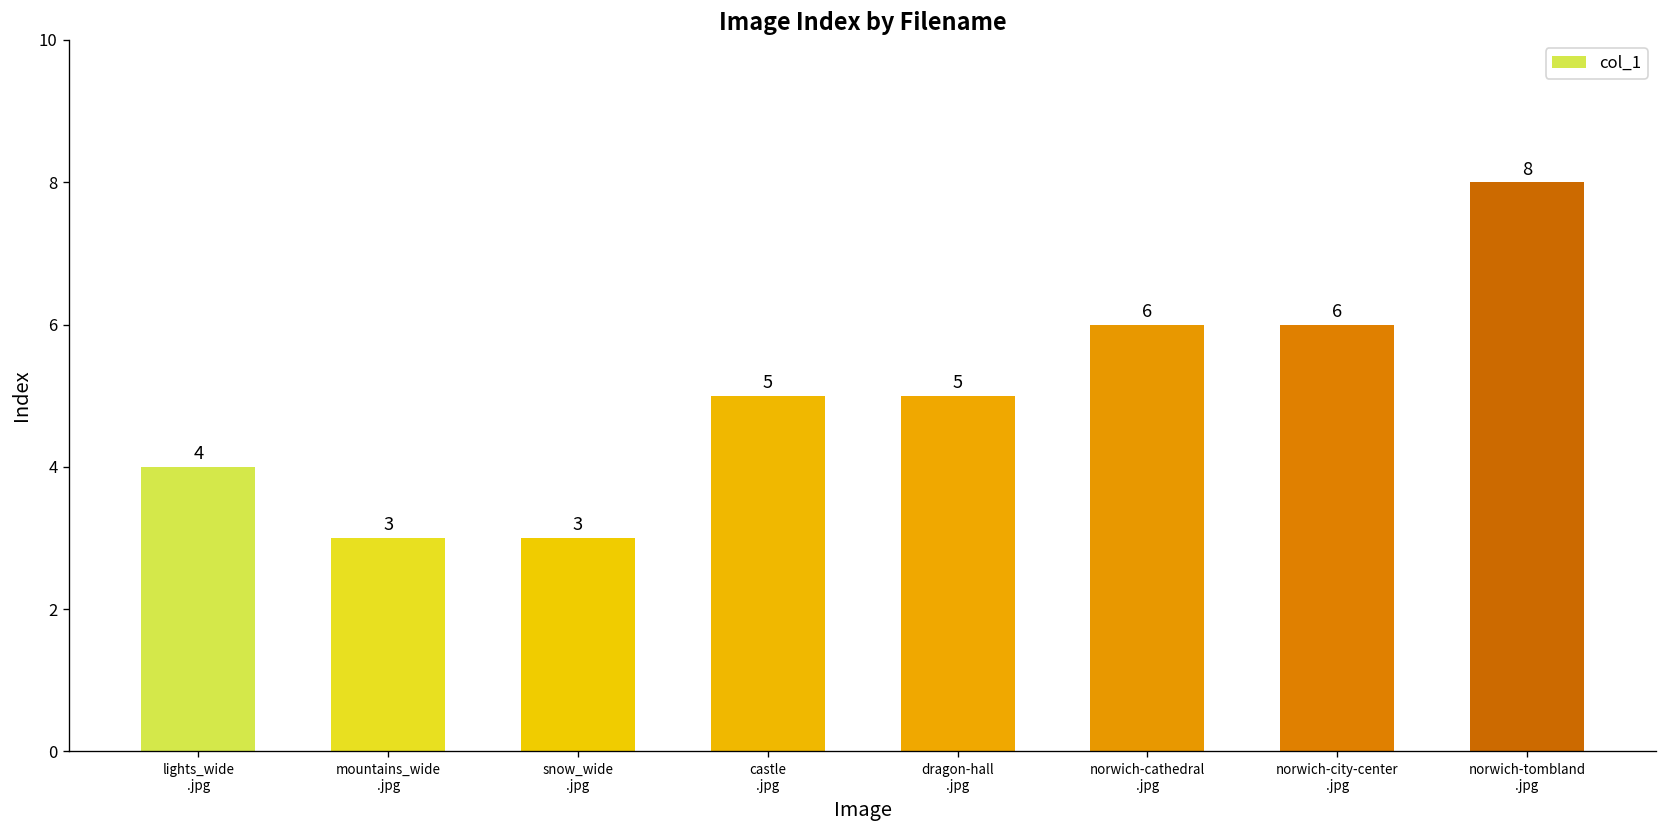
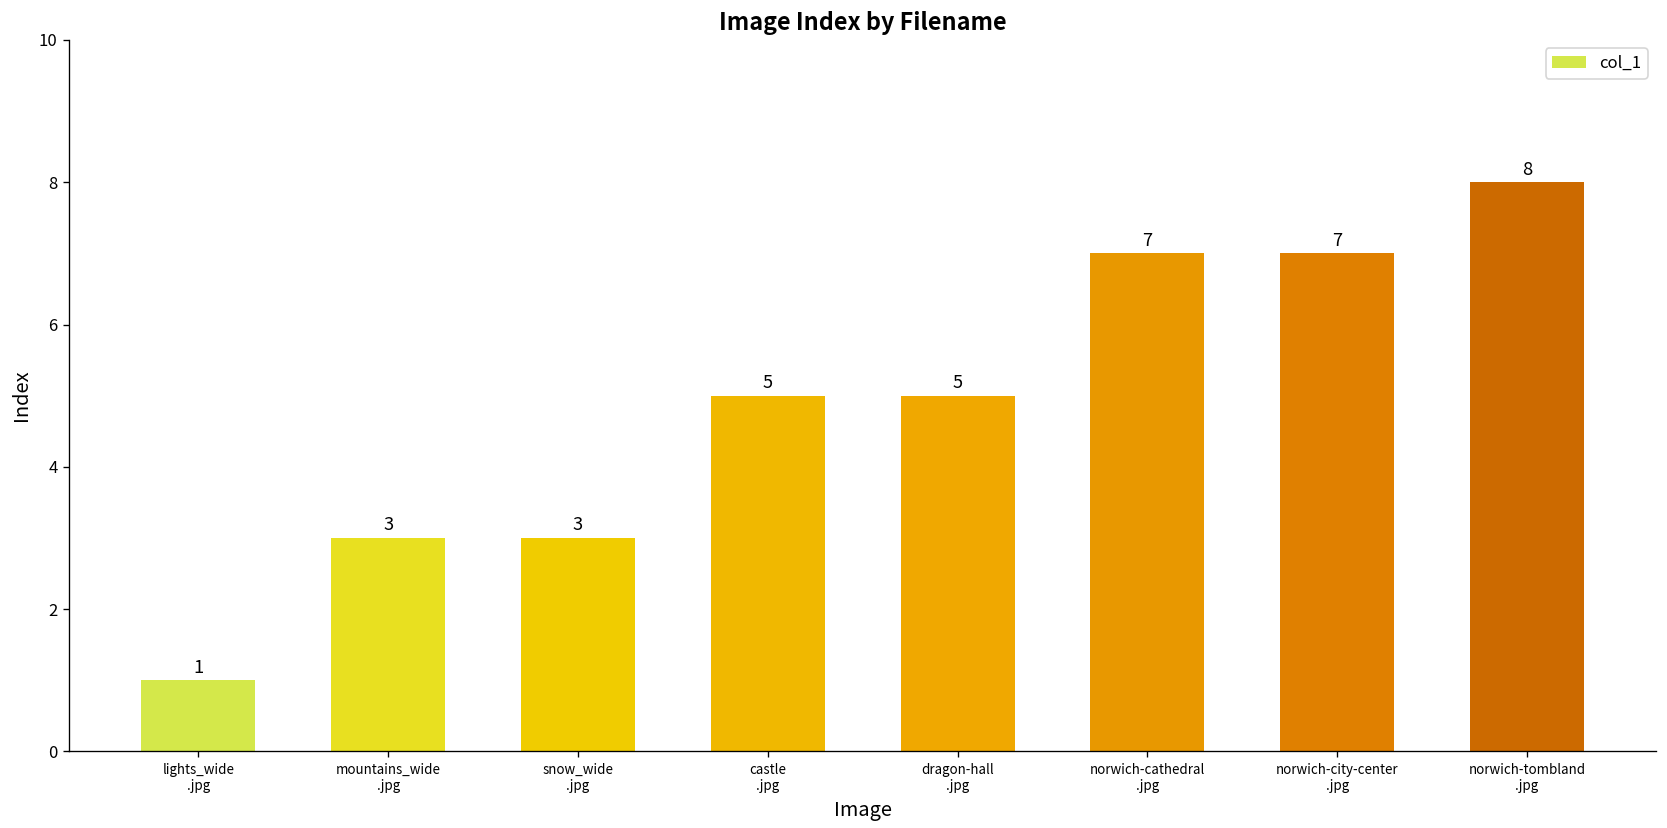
  {
-   "lights_wide .jpg": 4,
+   "lights_wide .jpg": 1,
    "mountains_wide .jpg": 3,
    "snow_wide .jpg": 3,
    "castle .jpg": 5,
    "dragon-hall .jpg": 5,
-   "norwich-cathedral .jpg": 6,
-   "norwich-city-center .jpg": 6,
+   "norwich-cathedral .jpg": 7,
+   "norwich-city-center .jpg": 7,
    "norwich-tombland .jpg": 8
  }
